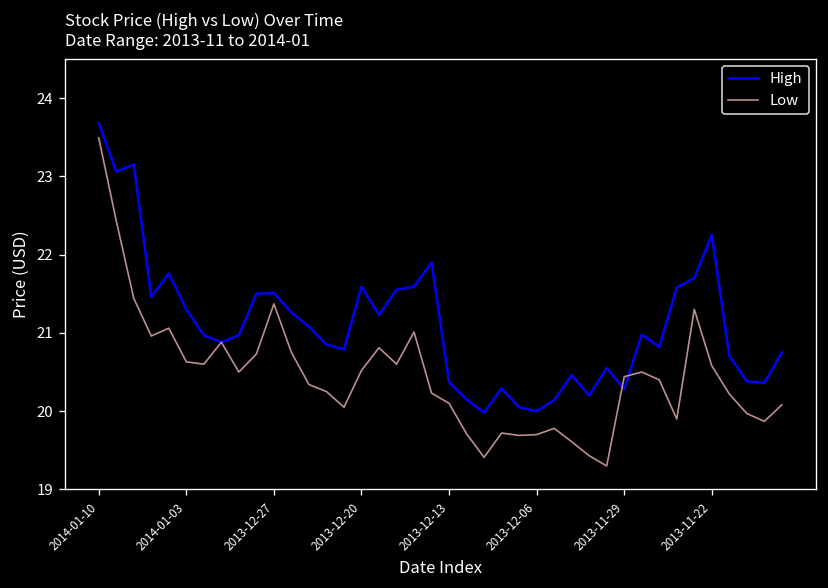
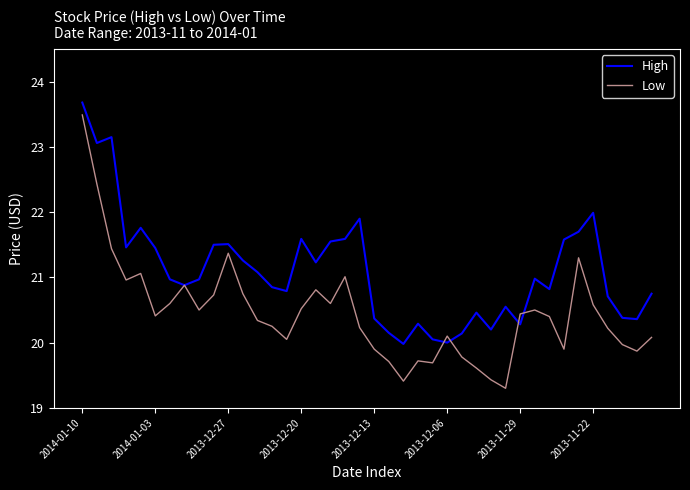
  {
    "High": {
      "2014-01-10": 23.7,
-     "2014-01-03": 21.3,
+     "2014-01-03": 21.5,
      "2013-12-27": 21.5,
      "2013-12-20": 21.6,
      "2013-12-13": 20.4,
      "2013-12-06": 20.0,
      "2013-11-29": 20.3,
-     "2013-11-22": 22.3
+     "2013-11-22": 22.0
    },
    "Low": {
      "2014-01-10": 23.5,
-     "2014-01-03": 20.6,
+     "2014-01-03": 20.4,
      "2013-12-27": 21.4,
      "2013-12-20": 20.5,
-     "2013-12-13": 20.1,
-     "2013-12-06": 19.7,
+     "2013-12-13": 19.9,
+     "2013-12-06": 20.1,
      "2013-11-29": 20.4,
      "2013-11-22": 20.6
    }
  }
